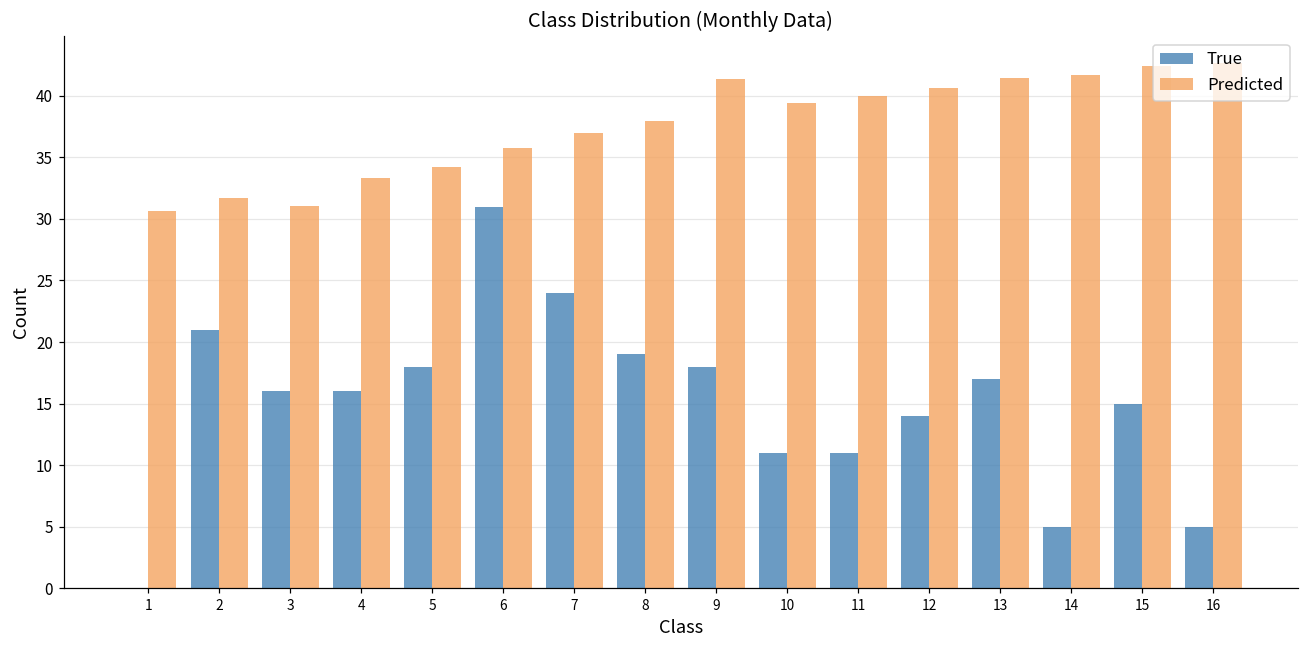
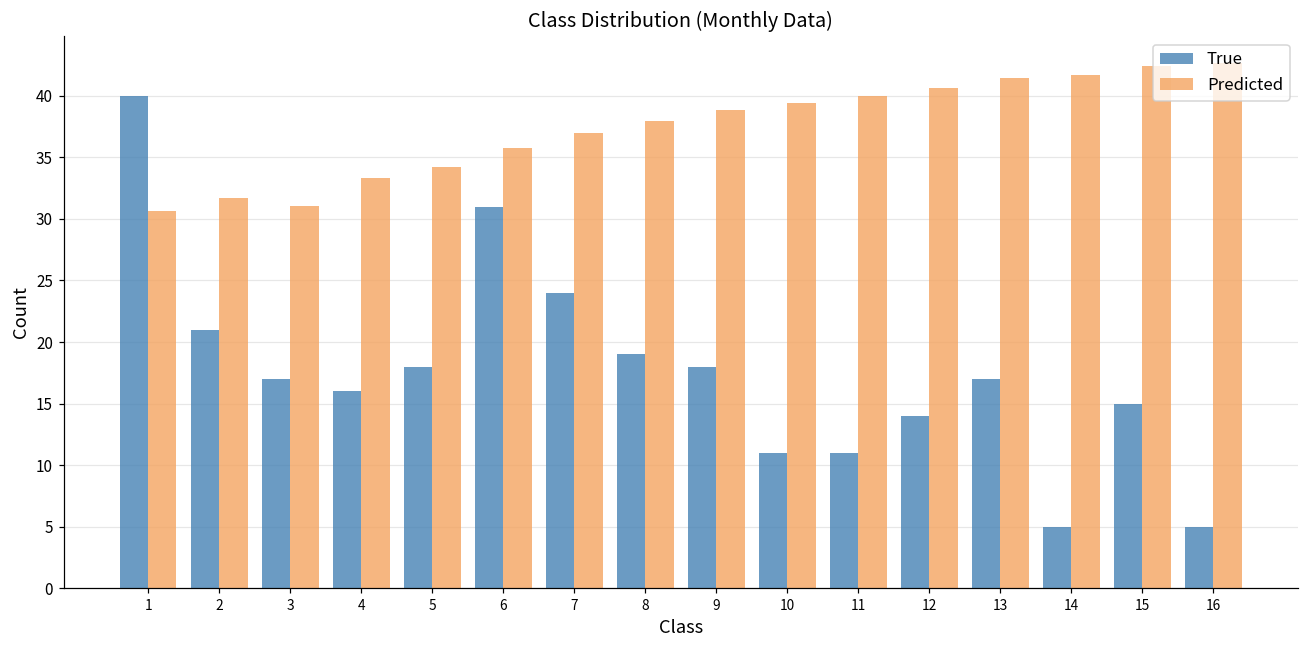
  {
    "True": {
-     "1": 0,
+     "1": 40,
      "2": 21,
-     "3": 16,
+     "3": 17,
      "4": 16,
      "5": 18,
      "6": 31,
      "7": 24,
      "8": 19,
      "9": 18,
      "10": 11,
      "11": 11,
      "12": 14,
      "13": 17,
      "14": 5,
      "15": 15,
      "16": 5
    },
    "Predicted": {
      "1": 30.7,
      "2": 31.7,
      "3": 31.1,
      "4": 33.4,
      "5": 34.3,
      "6": 35.8,
      "7": 37.0,
      "8": 38.0,
-     "9": 41.4,
+     "9": 38.9,
      "10": 39.4,
      "11": 40.0,
      "12": 40.6,
      "13": 41.5,
      "14": 41.7
    }
  }
